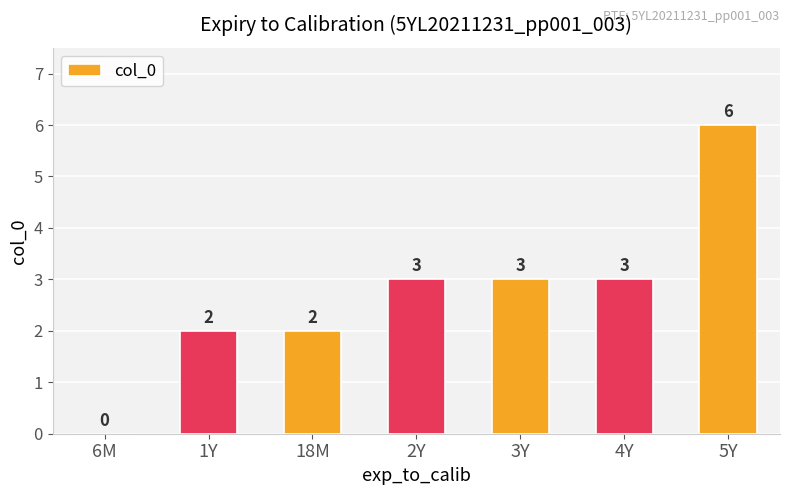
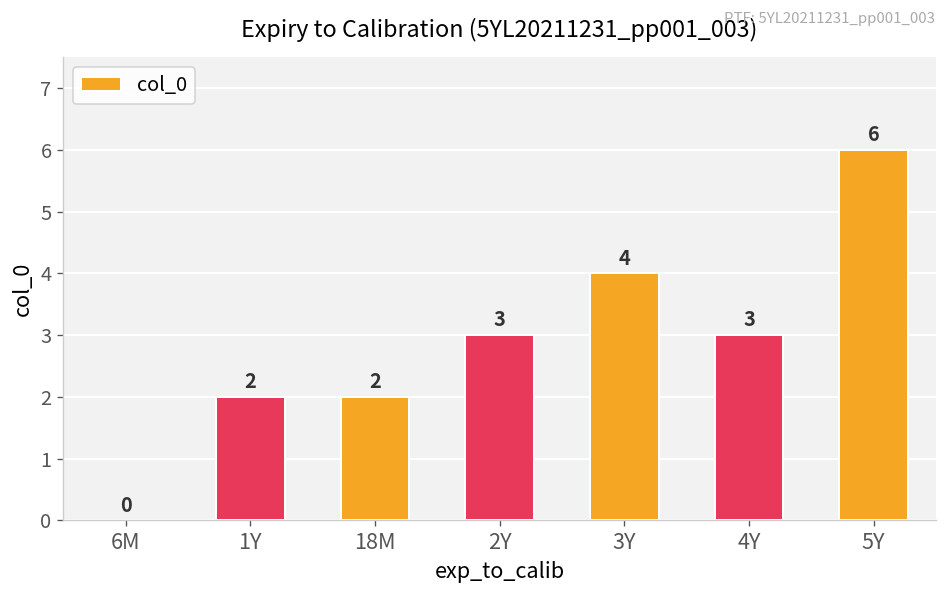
  {
    "6M": 0,
    "1Y": 2,
    "18M": 2,
    "2Y": 3,
-   "3Y": 3,
+   "3Y": 4,
    "4Y": 3,
    "5Y": 6
  }
